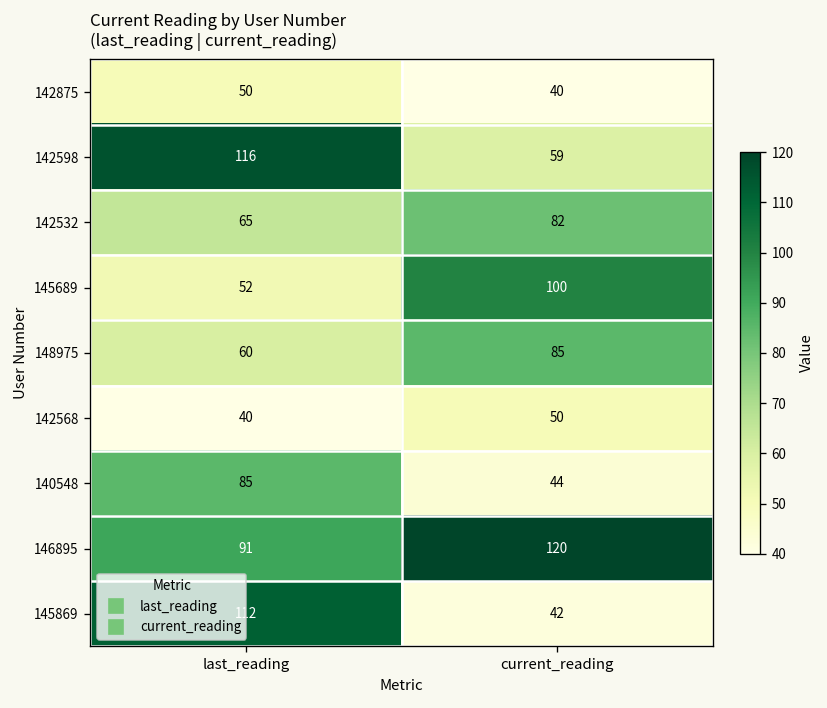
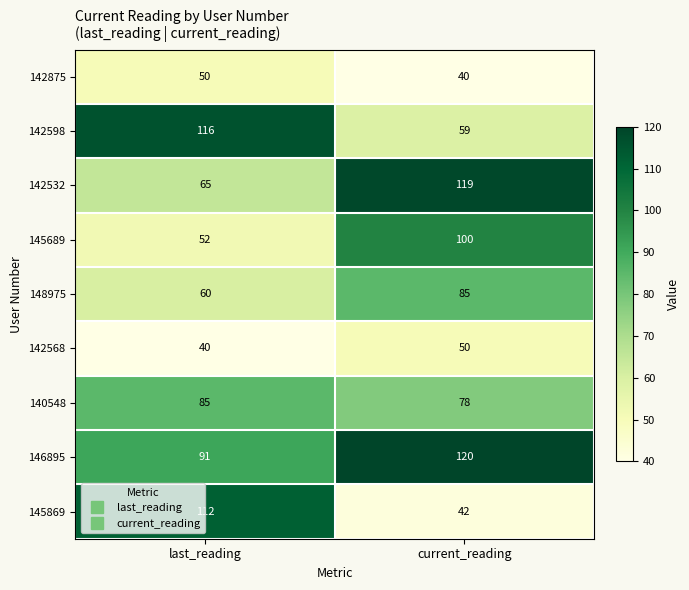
  {
    "142875": {
      "last_reading": 50,
      "current_reading": 40
    },
    "142598": {
      "last_reading": 116,
      "current_reading": 59
    },
    "142532": {
      "last_reading": 65,
-     "current_reading": 82
+     "current_reading": 119
    },
    "145689": {
      "last_reading": 52,
      "current_reading": 100
    },
    "148975": {
      "last_reading": 60,
      "current_reading": 85
    },
    "142568": {
      "last_reading": 40,
      "current_reading": 50
    },
    "140548": {
      "last_reading": 85,
-     "current_reading": 44
+     "current_reading": 78
    },
    "146895": {
      "last_reading": 91,
      "current_reading": 120
    },
    "145869": {
      "current_reading": 42
    }
  }
